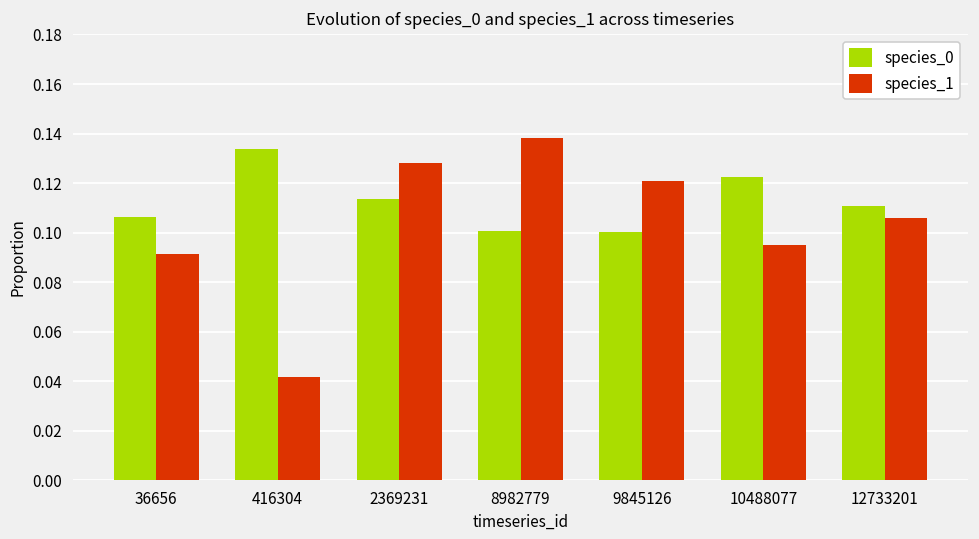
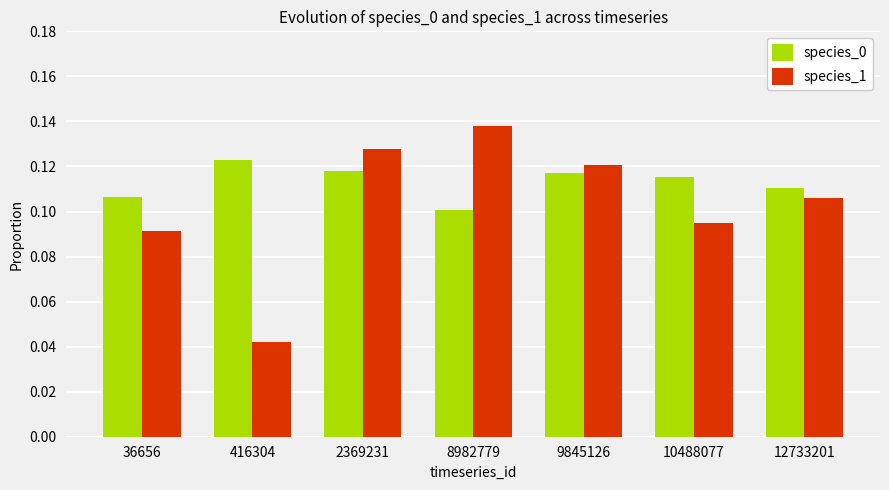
  {
    "species_0": {
      "36656": 0.106,
-     "416304": 0.134,
-     "2369231": 0.114,
+     "416304": 0.123,
+     "2369231": 0.118,
      "8982779": 0.101,
-     "9845126": 0.100,
-     "10488077": 0.123,
+     "9845126": 0.117,
+     "10488077": 0.115,
      "12733201": 0.111
    },
    "species_1": {
      "36656": 0.091,
      "416304": 0.042,
      "2369231": 0.128,
      "8982779": 0.138,
      "9845126": 0.121,
      "10488077": 0.095,
      "12733201": 0.106
    }
  }
